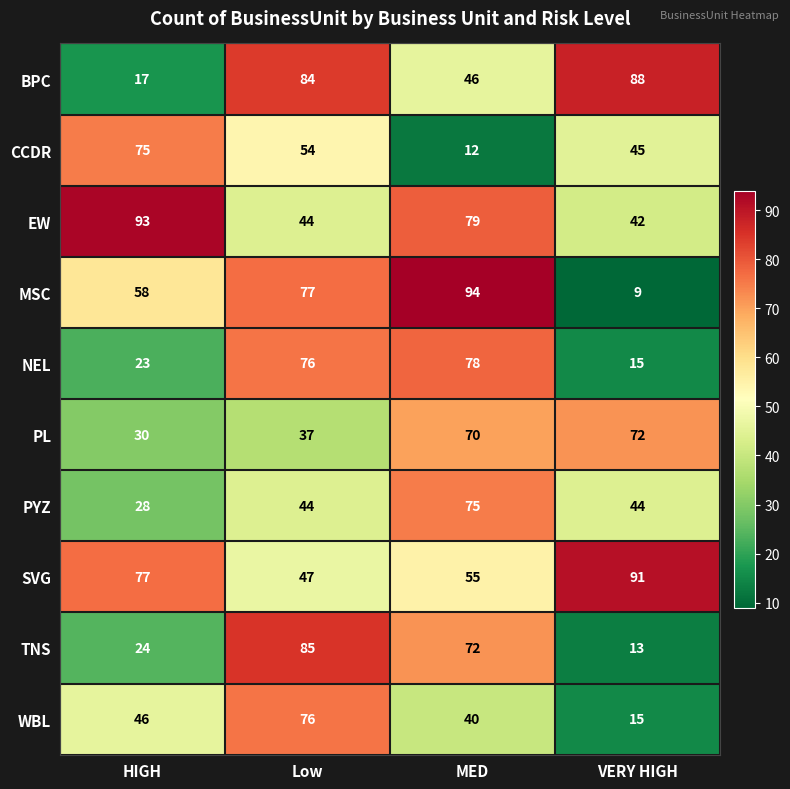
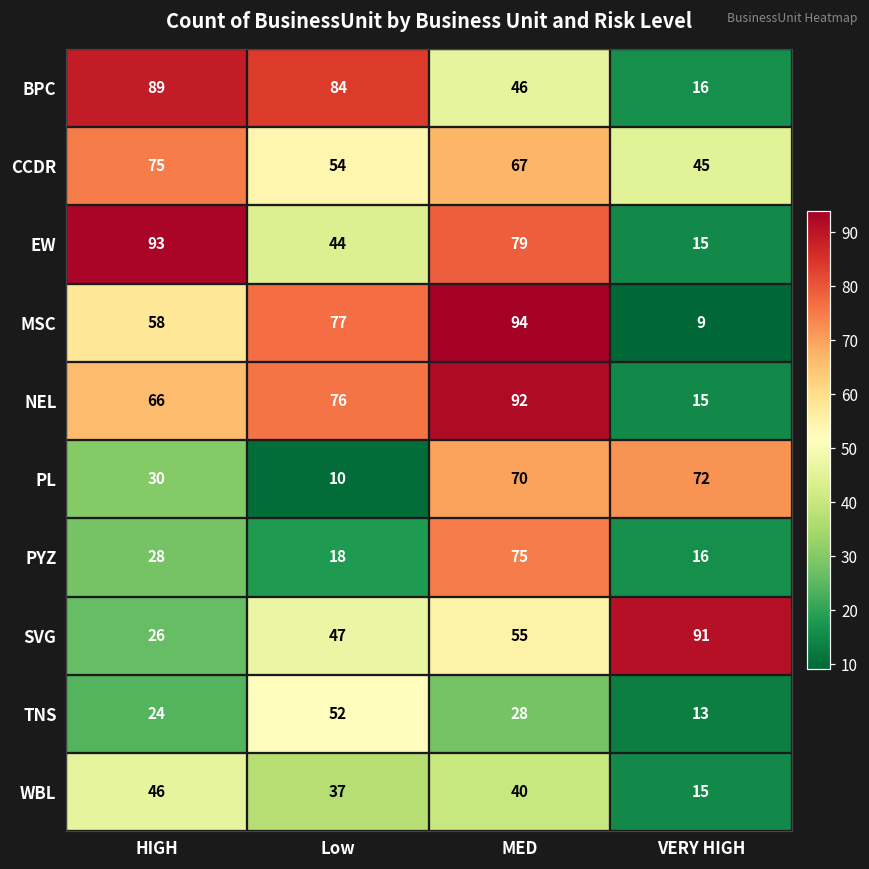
  {
    "BPC": {
-     "HIGH": 17,
+     "HIGH": 89,
      "Low": 84,
      "MED": 46,
-     "VERY HIGH": 88
+     "VERY HIGH": 16
    },
    "CCDR": {
      "HIGH": 75,
      "Low": 54,
-     "MED": 12,
+     "MED": 67,
      "VERY HIGH": 45
    },
    "EW": {
      "HIGH": 93,
      "Low": 44,
      "MED": 79,
-     "VERY HIGH": 42
+     "VERY HIGH": 15
    },
    "MSC": {
      "HIGH": 58,
      "Low": 77,
      "MED": 94,
      "VERY HIGH": 9
    },
    "NEL": {
-     "HIGH": 23,
+     "HIGH": 66,
      "Low": 76,
-     "MED": 78,
+     "MED": 92,
      "VERY HIGH": 15
    },
    "PL": {
      "HIGH": 30,
-     "Low": 37,
+     "Low": 10,
      "MED": 70,
      "VERY HIGH": 72
    },
    "PYZ": {
      "HIGH": 28,
-     "Low": 44,
+     "Low": 18,
      "MED": 75,
-     "VERY HIGH": 44
+     "VERY HIGH": 16
    },
    "SVG": {
-     "HIGH": 77,
+     "HIGH": 26,
      "Low": 47,
      "MED": 55,
      "VERY HIGH": 91
    },
    "TNS": {
      "HIGH": 24,
-     "Low": 85,
-     "MED": 72,
+     "Low": 52,
+     "MED": 28,
      "VERY HIGH": 13
    },
    "WBL": {
      "HIGH": 46,
-     "Low": 76,
+     "Low": 37,
      "MED": 40,
      "VERY HIGH": 15
    }
  }
